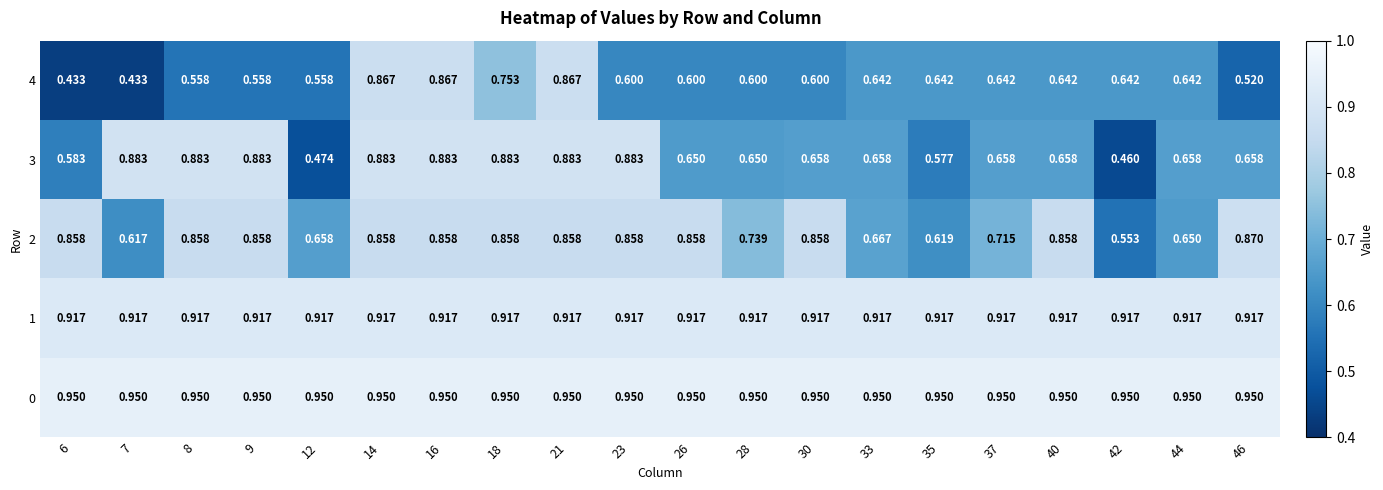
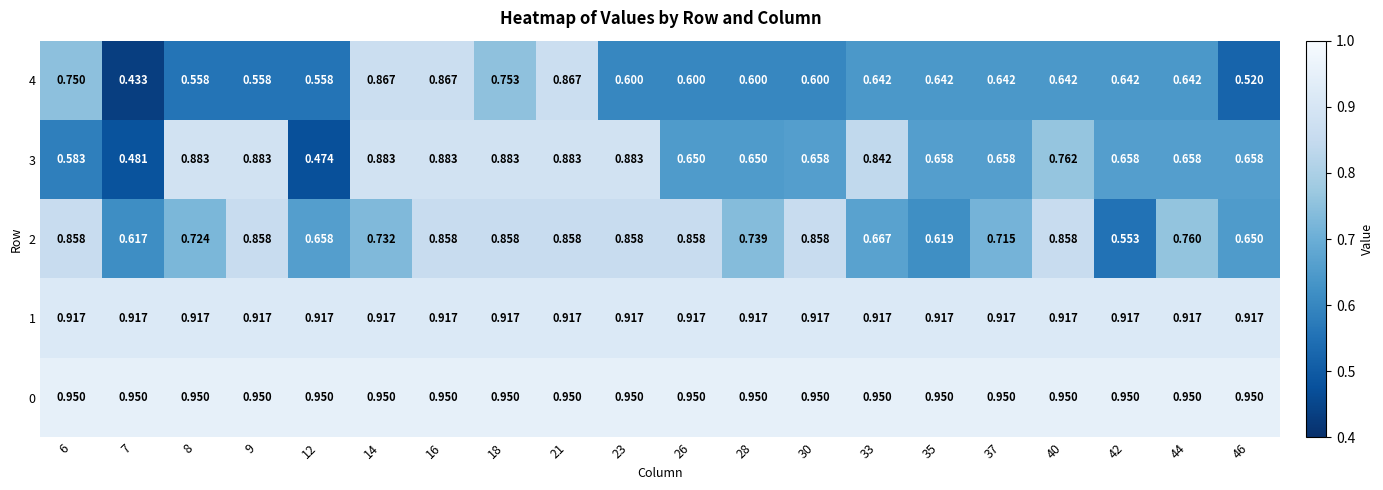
  {
    "4": {
-     "6": 0.433,
+     "6": 0.750,
      "7": 0.433,
      "8": 0.558,
      "9": 0.558,
      "12": 0.558,
      "14": 0.867,
      "16": 0.867,
      "18": 0.753,
      "21": 0.867,
      "23": 0.600,
      "26": 0.600,
      "28": 0.600,
      "30": 0.600,
      "33": 0.642,
      "35": 0.642,
      "37": 0.642,
      "40": 0.642,
      "42": 0.642,
      "44": 0.642,
      "46": 0.520
    },
    "3": {
      "6": 0.583,
-     "7": 0.883,
+     "7": 0.481,
      "8": 0.883,
      "9": 0.883,
      "12": 0.474,
      "14": 0.883,
      "16": 0.883,
      "18": 0.883,
      "21": 0.883,
      "23": 0.883,
      "26": 0.650,
      "28": 0.650,
      "30": 0.658,
-     "33": 0.658,
-     "35": 0.577,
+     "33": 0.842,
+     "35": 0.658,
      "37": 0.658,
-     "40": 0.658,
-     "42": 0.460,
+     "40": 0.762,
+     "42": 0.658,
      "44": 0.658,
      "46": 0.658
    },
    "2": {
      "6": 0.858,
      "7": 0.617,
-     "8": 0.858,
+     "8": 0.724,
      "9": 0.858,
      "12": 0.658,
-     "14": 0.858,
+     "14": 0.732,
      "16": 0.858,
      "18": 0.858,
      "21": 0.858,
      "23": 0.858,
      "26": 0.858,
      "28": 0.739,
      "30": 0.858,
      "33": 0.667,
      "35": 0.619,
      "37": 0.715,
      "40": 0.858,
      "42": 0.553,
-     "44": 0.650,
-     "46": 0.870
+     "44": 0.760,
+     "46": 0.650
    },
    "1": {
      "6": 0.917,
      "7": 0.917,
      "8": 0.917,
      "9": 0.917,
      "12": 0.917,
      "14": 0.917,
      "16": 0.917,
      "18": 0.917,
      "21": 0.917,
      "23": 0.917,
      "26": 0.917,
      "28": 0.917,
      "30": 0.917,
      "33": 0.917,
      "35": 0.917,
      "37": 0.917,
      "40": 0.917,
      "42": 0.917,
      "44": 0.917,
      "46": 0.917
    },
    "0": {
      "6": 0.950,
      "7": 0.950,
      "8": 0.950,
      "9": 0.950,
      "12": 0.950,
      "14": 0.950,
      "16": 0.950,
      "18": 0.950,
      "21": 0.950,
      "23": 0.950,
      "26": 0.950,
      "28": 0.950,
      "30": 0.950,
      "33": 0.950,
      "35": 0.950,
      "37": 0.950,
      "40": 0.950,
      "42": 0.950,
      "44": 0.950,
      "46": 0.950
    }
  }
